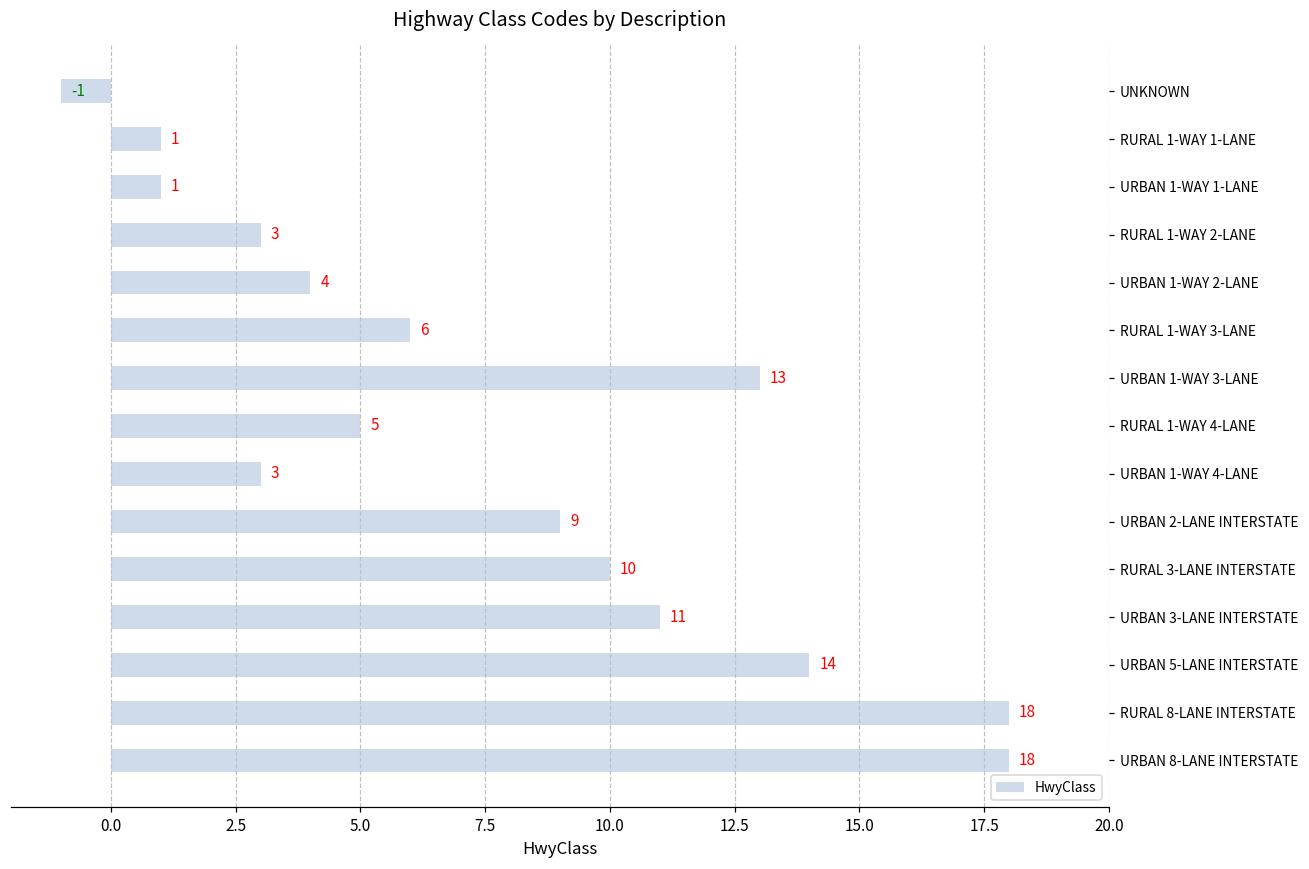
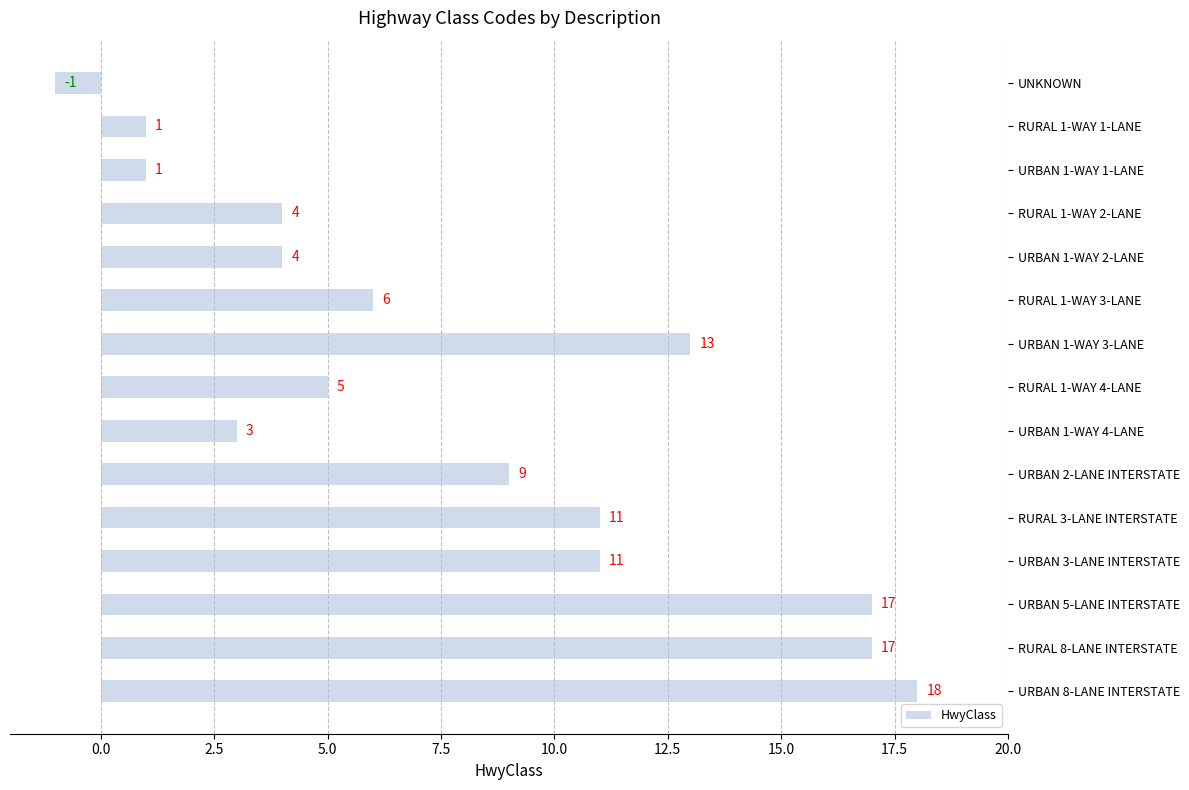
  {
    "UNKNOWN": -1,
    "RURAL 1-WAY 1-LANE": 1,
    "URBAN 1-WAY 1-LANE": 1,
-   "RURAL 1-WAY 2-LANE": 3,
+   "RURAL 1-WAY 2-LANE": 4,
    "URBAN 1-WAY 2-LANE": 4,
    "RURAL 1-WAY 3-LANE": 6,
    "URBAN 1-WAY 3-LANE": 13,
    "RURAL 1-WAY 4-LANE": 5,
    "URBAN 1-WAY 4-LANE": 3,
    "URBAN 2-LANE INTERSTATE": 9,
-   "RURAL 3-LANE INTERSTATE": 10,
+   "RURAL 3-LANE INTERSTATE": 11,
    "URBAN 3-LANE INTERSTATE": 11,
-   "URBAN 5-LANE INTERSTATE": 14,
-   "RURAL 8-LANE INTERSTATE": 18,
+   "URBAN 5-LANE INTERSTATE": 17,
+   "RURAL 8-LANE INTERSTATE": 17,
    "URBAN 8-LANE INTERSTATE": 18
  }
